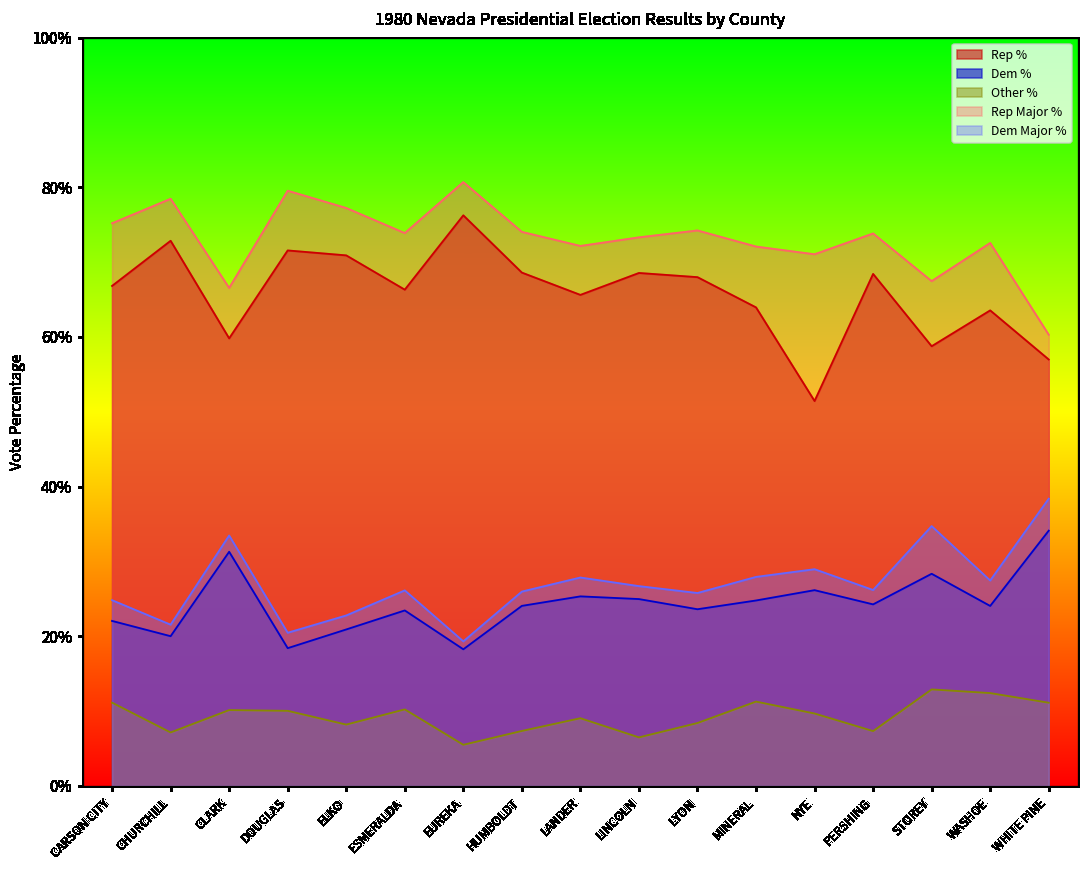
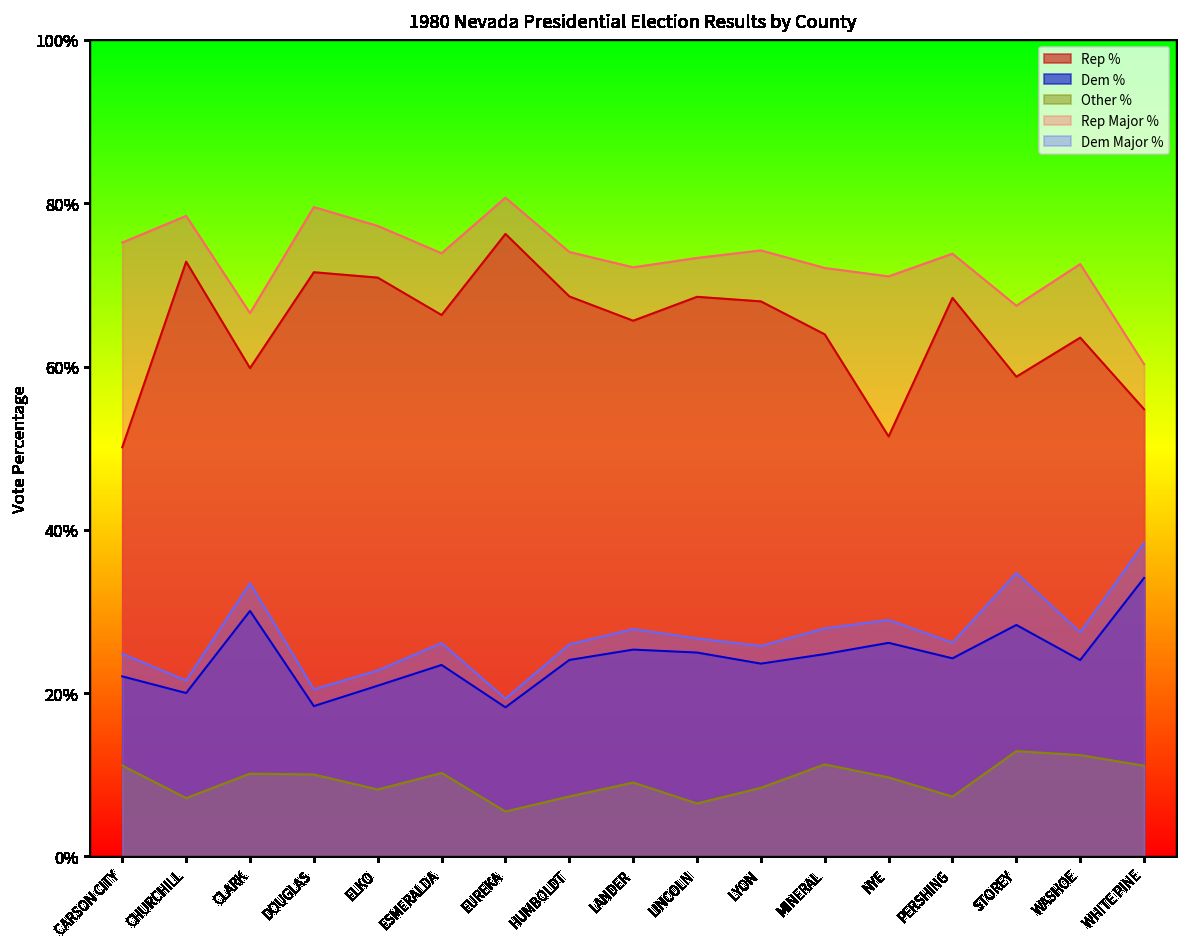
  {
    "Rep %": {
-     "CARSON CITY": "67%",
+     "CARSON CITY": "50%",
      "CHURCHILL": "73%",
      "CLARK": "60%",
      "DOUGLAS": "72%",
      "ELKO": "71%",
      "ESMERALDA": "66%",
      "EUREKA": "76%",
      "HUMBOLDT": "69%",
      "LANDER": "66%",
      "LINCOLN": "69%",
      "LYON": "68%",
      "MINERAL": "64%",
      "NYE": "51%",
      "PERSHING": "68%",
      "STOREY": "59%",
      "WASHOE": "64%",
-     "WHITE PINE": "57%"
+     "WHITE PINE": "55%"
    },
    "Dem %": {
      "CARSON CITY": "22%",
      "CHURCHILL": "20%",
-     "CLARK": "31%",
+     "CLARK": "30%",
      "DOUGLAS": "18%",
      "ELKO": "21%",
      "ESMERALDA": "23%",
      "EUREKA": "18%",
      "HUMBOLDT": "24%",
      "LANDER": "25%",
      "LINCOLN": "25%",
      "LYON": "24%",
      "MINERAL": "25%",
      "NYE": "26%",
      "PERSHING": "24%",
      "STOREY": "28%",
      "WASHOE": "24%",
      "WHITE PINE": "34%"
    },
    "Other %": {
      "CARSON CITY": "11%",
      "CHURCHILL": "7%",
      "CLARK": "10%",
      "DOUGLAS": "10%",
      "ELKO": "8%",
      "ESMERALDA": "10%",
      "EUREKA": "6%",
      "HUMBOLDT": "7%",
      "LANDER": "9%",
      "LINCOLN": "6%",
      "LYON": "8%",
      "MINERAL": "11%",
      "NYE": "10%",
      "PERSHING": "7%",
      "STOREY": "13%",
      "WASHOE": "12%",
      "WHITE PINE": "11%"
    },
    "Rep Major %": {
      "CARSON CITY": "75%",
      "CHURCHILL": "78%",
      "CLARK": "67%",
      "DOUGLAS": "80%",
      "ELKO": "77%",
      "ESMERALDA": "74%",
      "EUREKA": "81%",
      "HUMBOLDT": "74%",
      "LANDER": "72%",
      "LINCOLN": "73%",
      "LYON": "74%",
      "MINERAL": "72%",
      "NYE": "71%",
      "PERSHING": "74%",
      "STOREY": "67%",
      "WASHOE": "73%",
      "WHITE PINE": "60%"
    },
    "Dem Major %": {
      "CARSON CITY": "25%",
      "CHURCHILL": "22%",
      "CLARK": "33%",
      "DOUGLAS": "20%",
      "ELKO": "23%",
      "ESMERALDA": "26%",
      "EUREKA": "19%",
      "HUMBOLDT": "26%",
      "LANDER": "28%",
      "LINCOLN": "27%",
      "LYON": "26%",
      "MINERAL": "28%",
      "NYE": "29%",
      "PERSHING": "26%",
      "STOREY": "35%",
      "WASHOE": "27%",
      "WHITE PINE": "38%"
    }
  }
